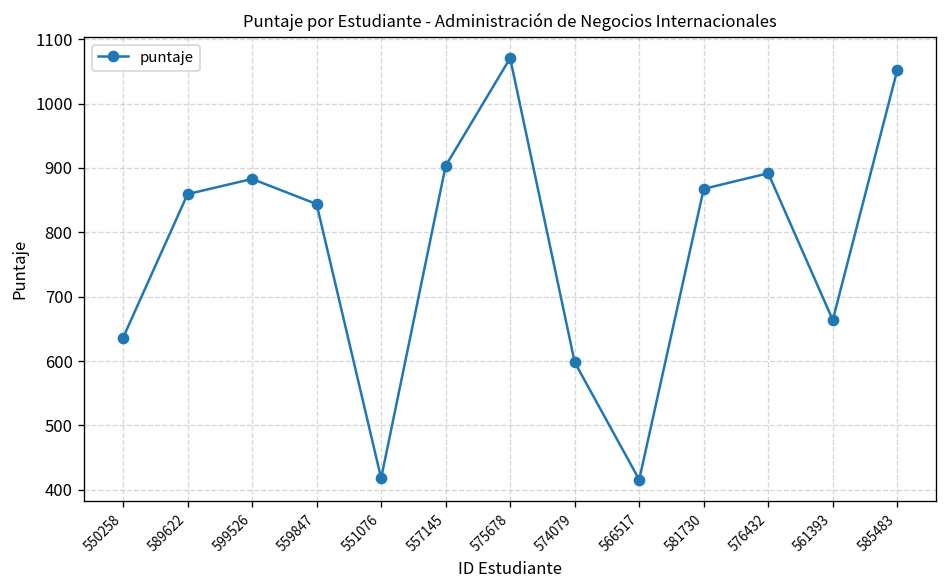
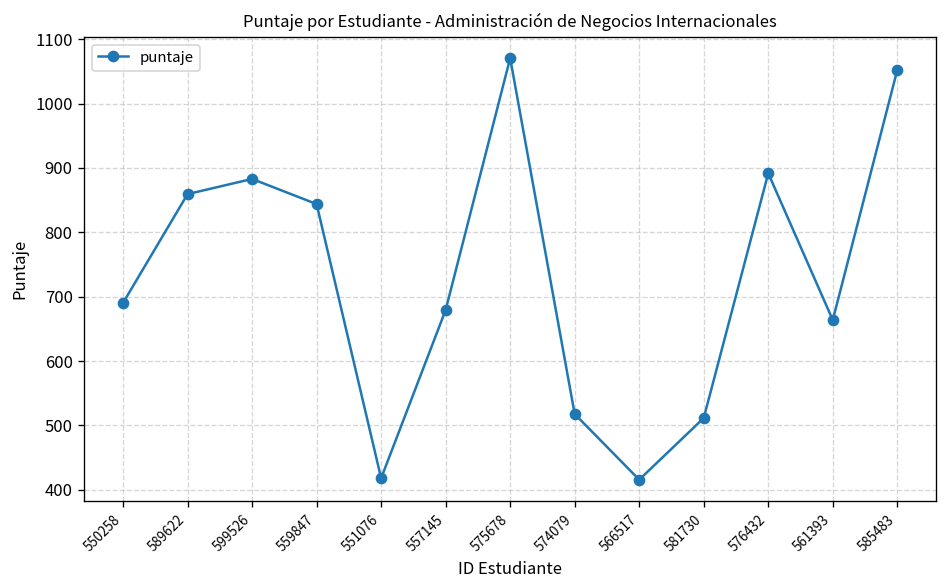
  {
-   "550258": 640,
+   "550258": 690,
    "589622": 860,
    "599526": 880,
    "559847": 840,
    "551076": 420,
-   "557145": 900,
+   "557145": 680,
    "575678": 1070,
-   "574079": 600,
+   "574079": 520,
    "566517": 420,
-   "581730": 870,
+   "581730": 510,
    "576432": 890,
    "561393": 660,
    "585483": 1050
  }
